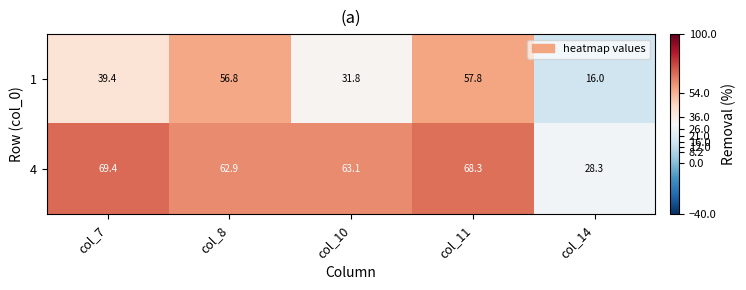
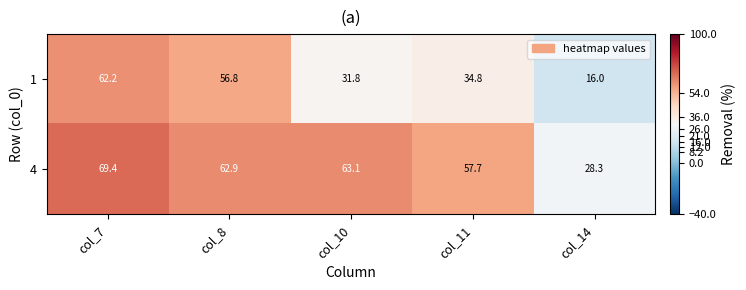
  {
    "1": {
-     "col_7": 39.4,
+     "col_7": 62.2,
      "col_8": 56.8,
      "col_10": 31.8,
-     "col_11": 57.8,
+     "col_11": 34.8,
      "col_14": 16.0
    },
    "4": {
      "col_7": 69.4,
      "col_8": 62.9,
      "col_10": 63.1,
-     "col_11": 68.3,
+     "col_11": 57.7,
      "col_14": 28.3
    }
  }
